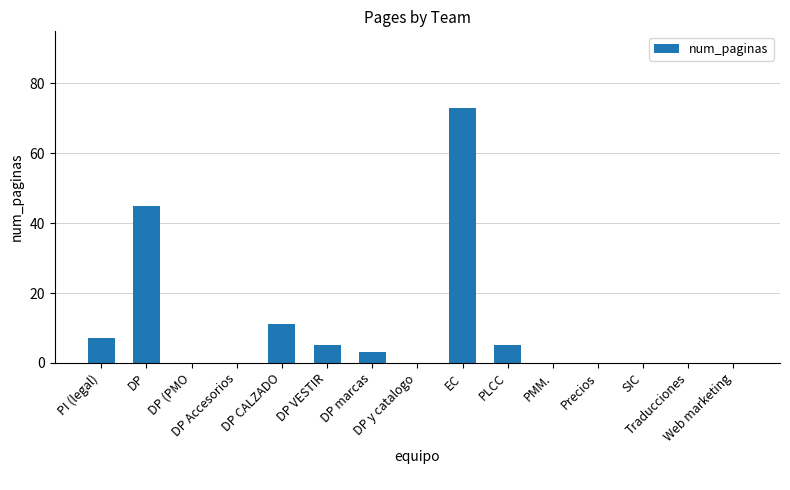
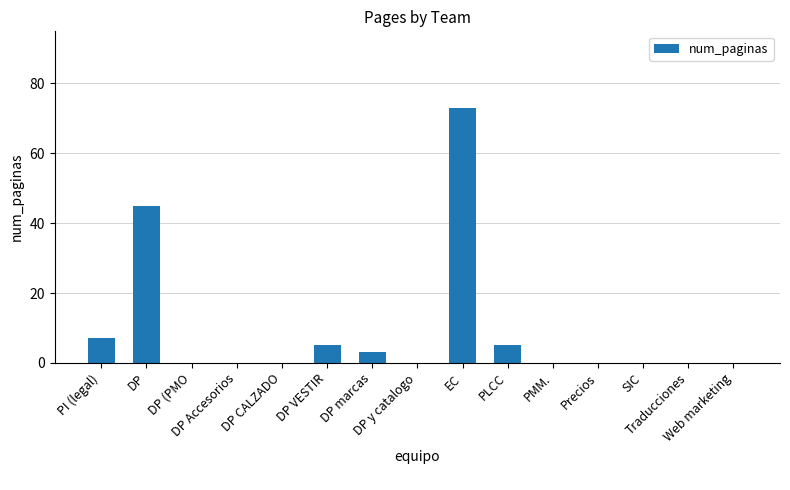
  {
    "PI (legal)": 7,
    "DP": 45,
    "DP (PMO": 0,
    "DP Accesorios": 0,
-   "DP CALZADO": 11,
+   "DP CALZADO": 0,
    "DP VESTIR": 5,
    "DP marcas": 3,
    "DP y catalogo": 0,
    "EC": 73,
    "PLCC": 5,
    "PMM.": 0,
    "Precios": 0,
    "SIC": 0,
    "Traducciones": 0,
    "Web marketing": 0
  }
